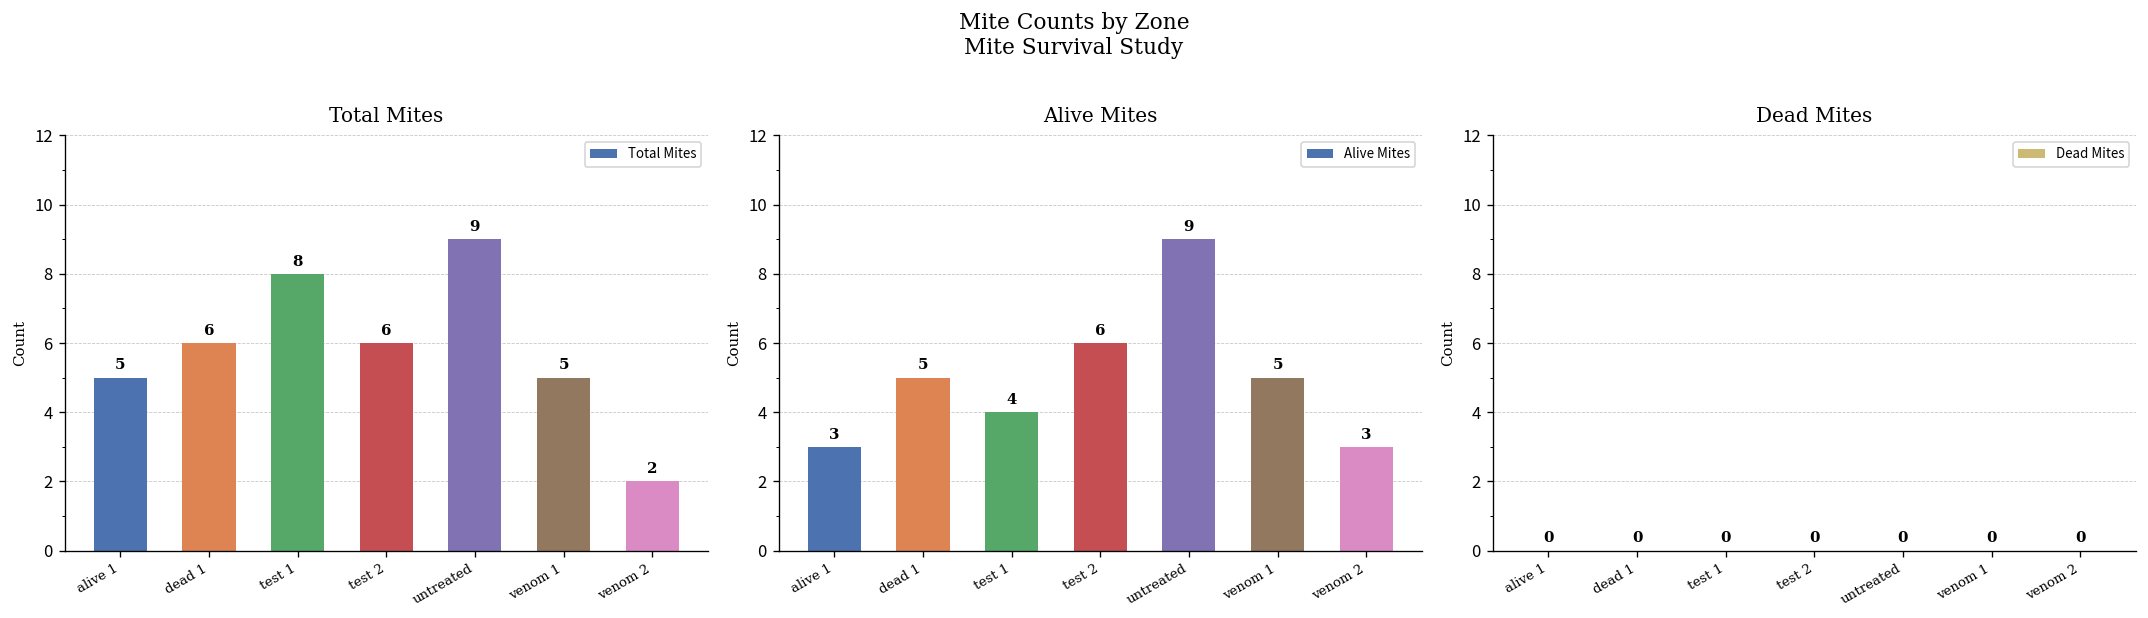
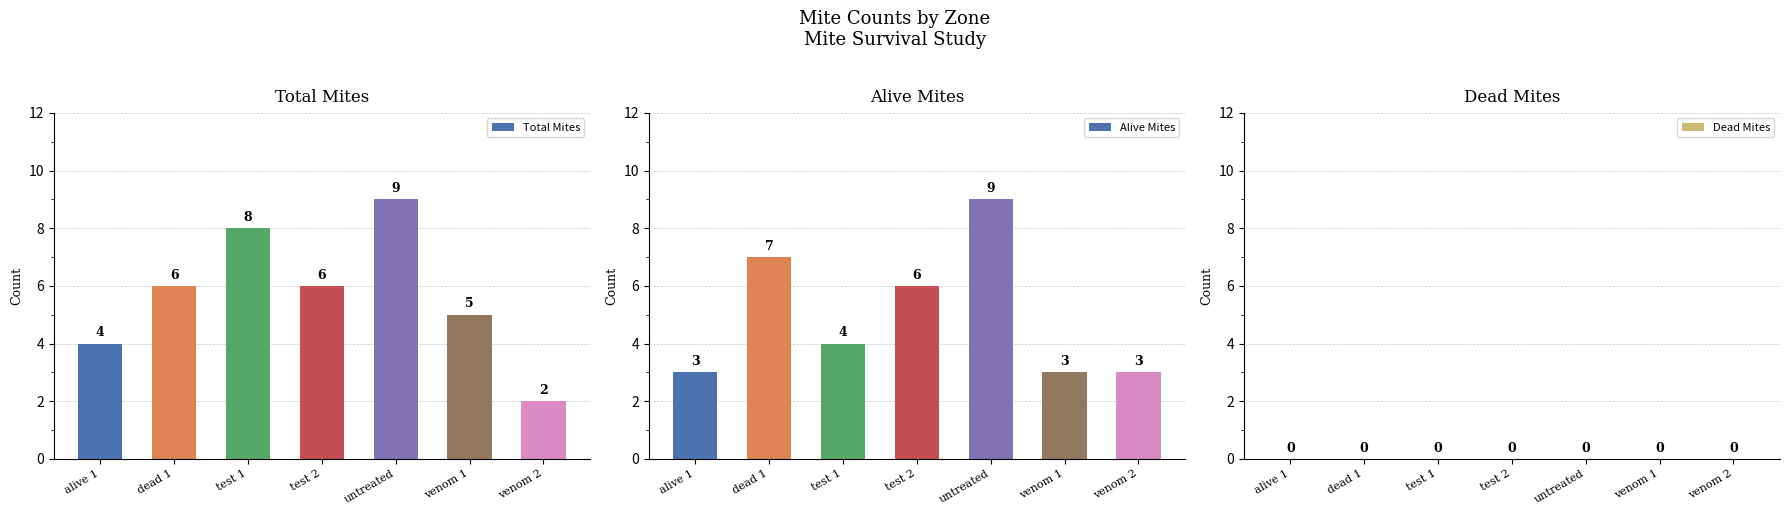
  {
    "Total Mites": {
-     "alive 1": 5,
+     "alive 1": 4,
      "dead 1": 6,
      "test 1": 8,
      "test 2": 6,
      "untreated": 9,
      "venom 1": 5,
      "venom 2": 2
    },
    "Alive Mites": {
      "alive 1": 3,
-     "dead 1": 5,
+     "dead 1": 7,
      "test 1": 4,
      "test 2": 6,
      "untreated": 9,
-     "venom 1": 5,
+     "venom 1": 3,
      "venom 2": 3
    },
    "Dead Mites": {
      "alive 1": 0,
      "dead 1": 0,
      "test 1": 0,
      "test 2": 0,
      "untreated": 0,
      "venom 1": 0,
      "venom 2": 0
    }
  }
